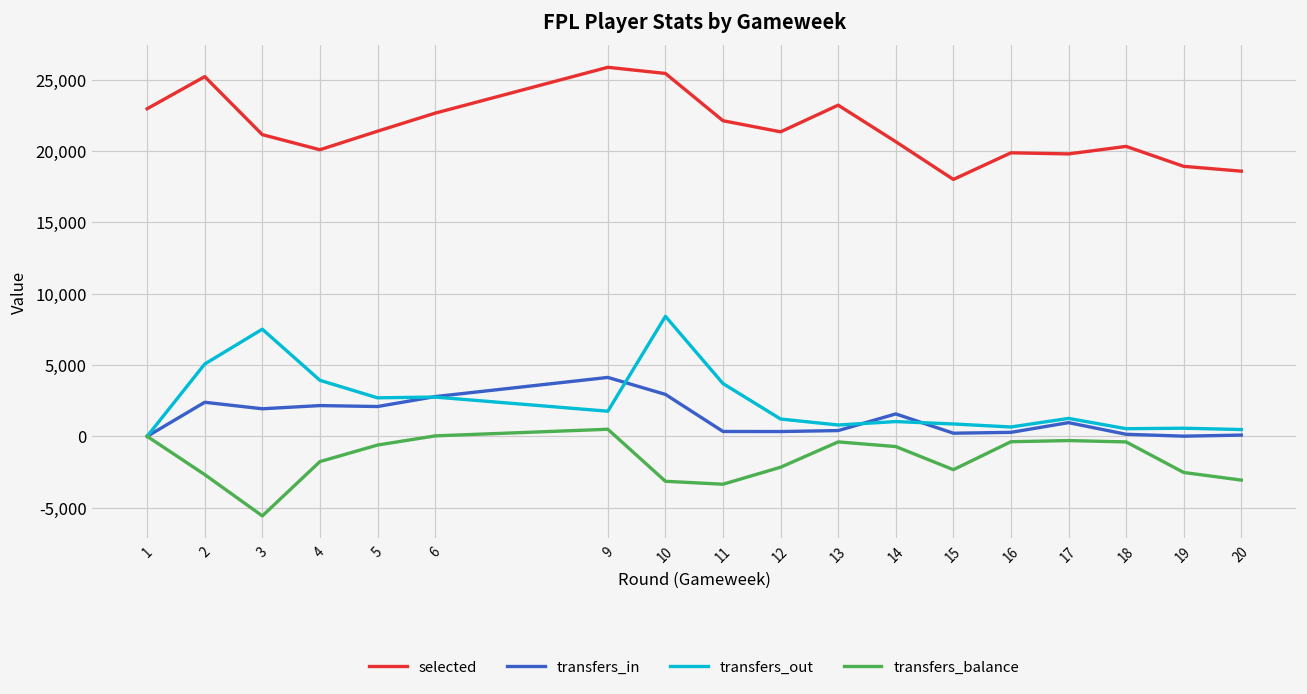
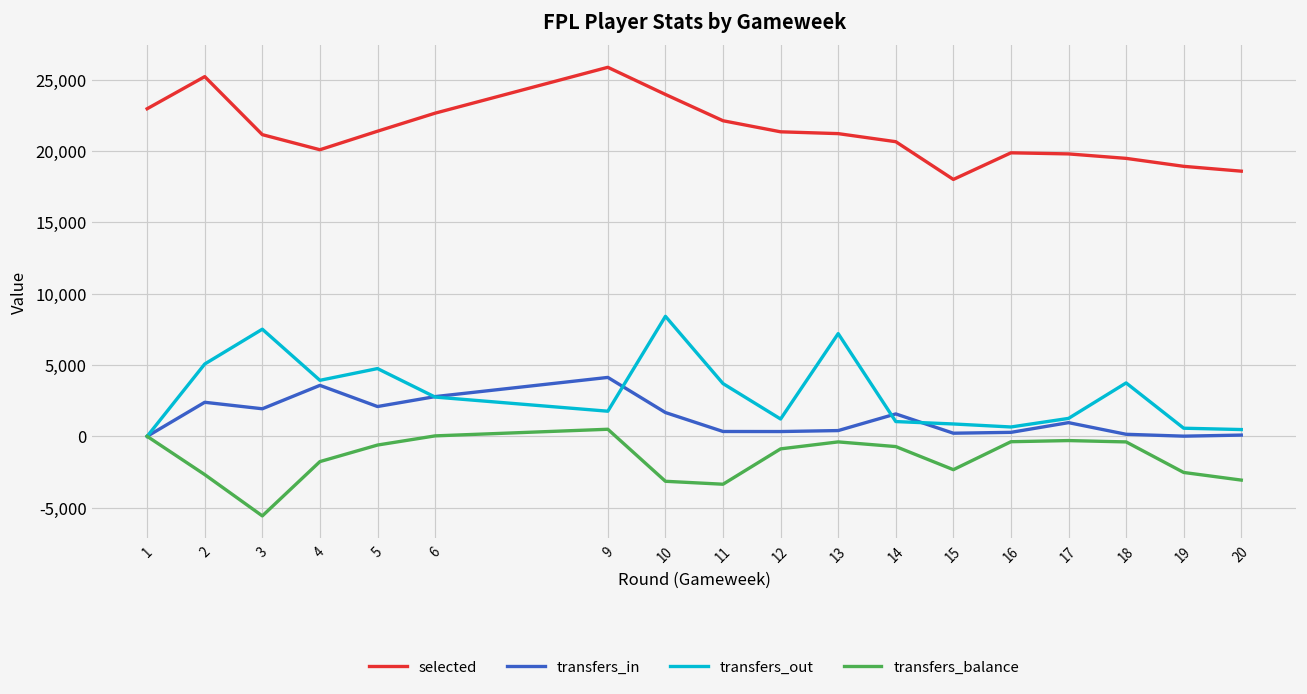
  {
    "selected": {
      "1": "23,000",
      "2": "25,200",
      "3": "21,100",
      "4": "20,100",
      "5": "21,400",
      "6": "22,700",
      "9": "25,900",
-     "10": "25,400",
+     "10": "24,000",
      "11": "22,100",
      "12": "21,300",
-     "13": "23,200",
+     "13": "21,200",
      "14": "20,700",
      "15": "18,000",
      "16": "19,900",
      "17": "19,800",
-     "18": "20,300",
+     "18": "19,500",
      "19": "18,900",
      "20": "18,600"
    },
    "transfers_in": {
      "2": "2,400",
      "3": "1,900",
-     "4": "2,200",
+     "4": "3,600",
      "5": "2,100",
      "9": "4,100",
-     "10": "2,900",
+     "10": "1,700",
      "11": "300",
      "12": "300",
      "13": "400",
      "14": "1,600",
      "15": "200",
      "16": "300",
      "17": "1,000",
      "18": "100",
      "19": "0",
      "20": "100"
    },
    "transfers_out": {
      "2": "5,100",
      "3": "7,500",
      "4": "3,900",
-     "5": "2,700",
+     "5": "4,800",
      "9": "1,800",
      "10": "8,400",
      "11": "3,700",
      "12": "1,200",
-     "13": "800",
+     "13": "7,200",
      "14": "1,000",
      "15": "900",
      "16": "700",
      "17": "1,300",
-     "18": "500",
+     "18": "3,700",
      "19": "600",
      "20": "500"
    },
    "transfers_balance": {
      "2": "-2,700",
      "3": "-5,600",
      "4": "-1,800",
      "5": "-600",
      "6": "0",
      "9": "500",
      "10": "-3,200",
      "11": "-3,400",
-     "12": "-2,200",
+     "12": "-900",
      "13": "-400",
      "14": "-700",
      "15": "-2,300",
      "16": "-400",
      "17": "-300",
      "18": "-400",
      "19": "-2,500",
      "20": "-3,100"
    }
  }
